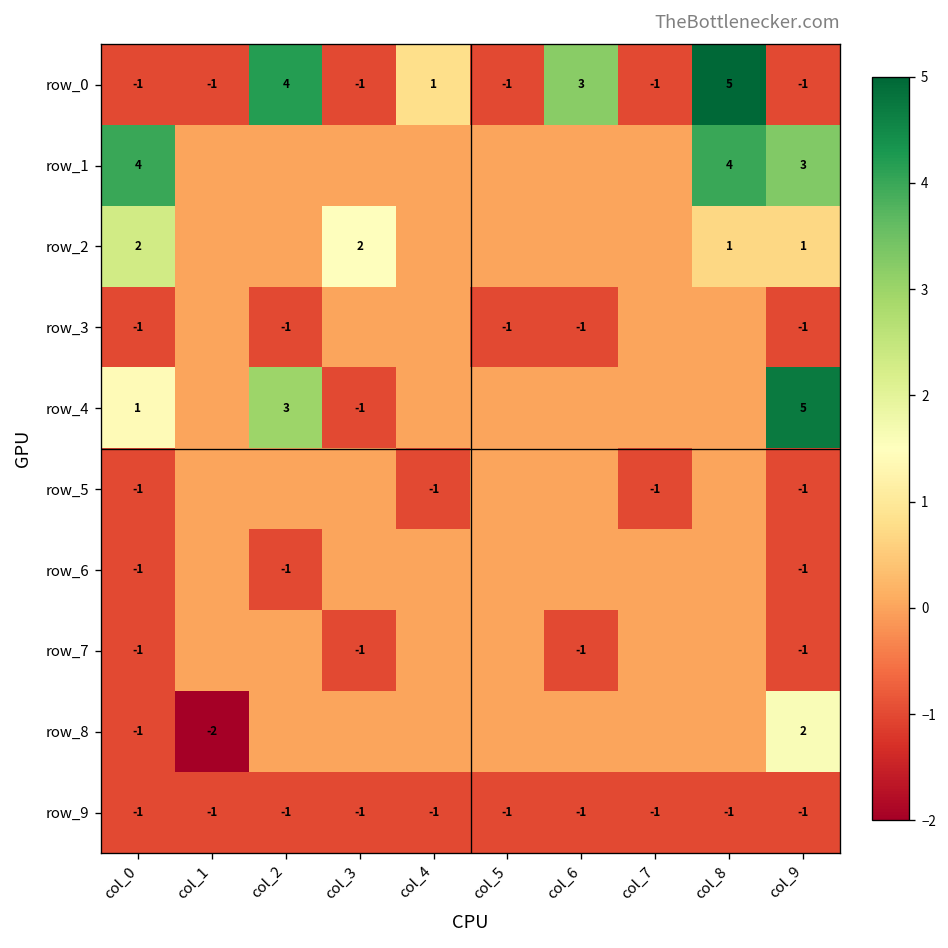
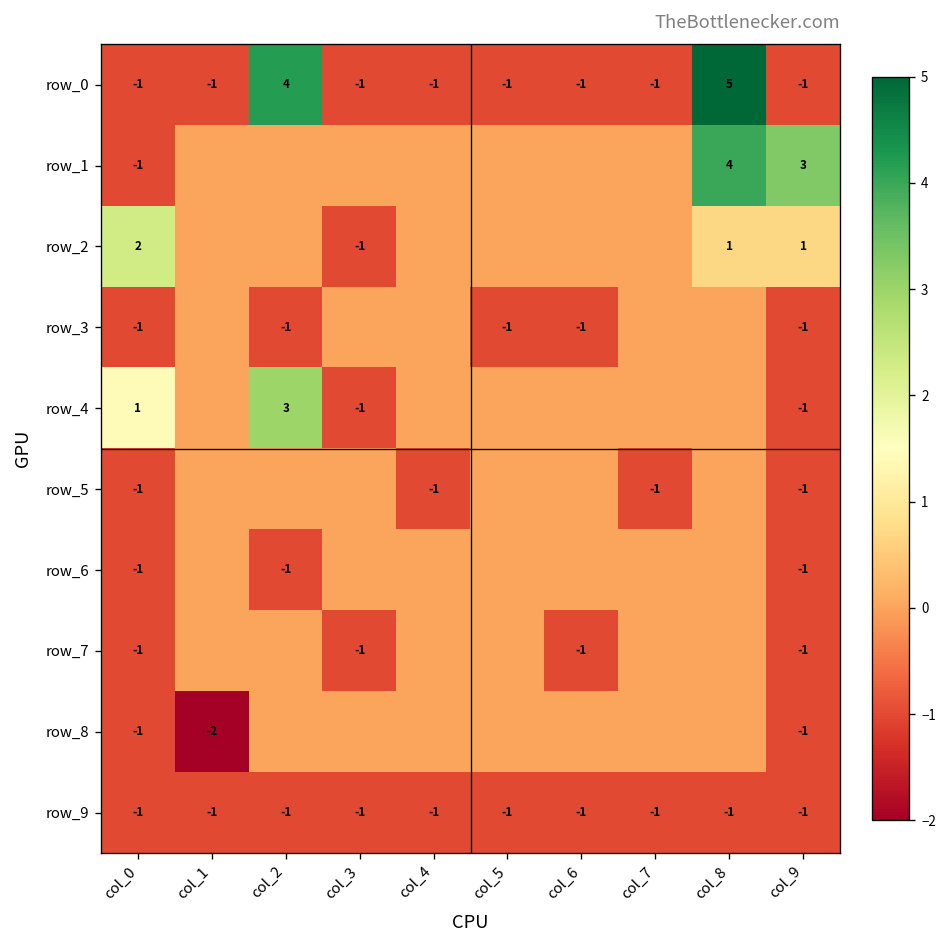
  {
    "row_0": {
      "col_0": -1,
      "col_1": -1,
      "col_2": 4,
      "col_3": -1,
-     "col_4": 1,
+     "col_4": -1,
      "col_5": -1,
-     "col_6": 3,
+     "col_6": -1,
      "col_7": -1,
      "col_8": 5,
      "col_9": -1
    },
    "row_1": {
-     "col_0": 4,
+     "col_0": -1,
      "col_8": 4,
      "col_9": 3
    },
    "row_2": {
      "col_0": 2,
-     "col_3": 2,
+     "col_3": -1,
      "col_8": 1,
      "col_9": 1
    },
    "row_3": {
      "col_0": -1,
      "col_2": -1,
      "col_5": -1,
      "col_6": -1,
      "col_9": -1
    },
    "row_4": {
      "col_0": 1,
      "col_2": 3,
      "col_3": -1,
-     "col_9": 5
+     "col_9": -1
    },
    "row_5": {
      "col_0": -1,
      "col_4": -1,
      "col_7": -1,
      "col_9": -1
    },
    "row_6": {
      "col_0": -1,
      "col_2": -1,
      "col_9": -1
    },
    "row_7": {
      "col_0": -1,
      "col_3": -1,
      "col_6": -1,
      "col_9": -1
    },
    "row_8": {
      "col_0": -1,
      "col_1": -2,
-     "col_9": 2
+     "col_9": -1
    },
    "row_9": {
      "col_0": -1,
      "col_1": -1,
      "col_2": -1,
      "col_3": -1,
      "col_4": -1,
      "col_5": -1,
      "col_6": -1,
      "col_7": -1,
      "col_8": -1,
      "col_9": -1
    }
  }
